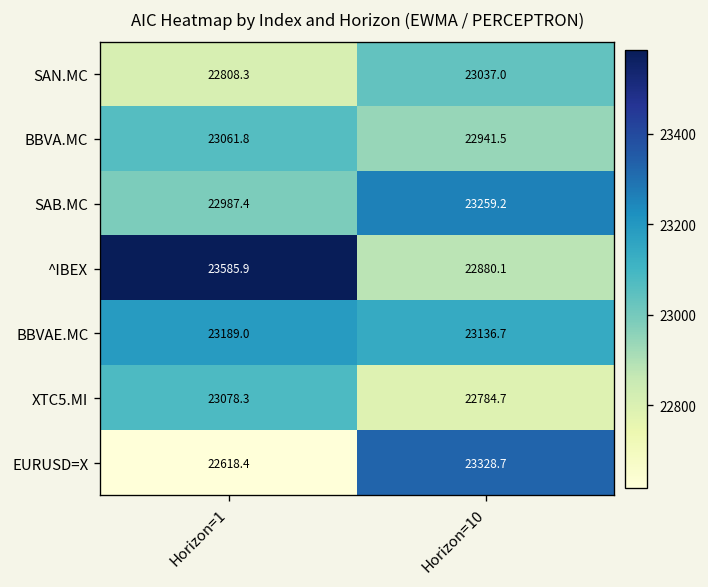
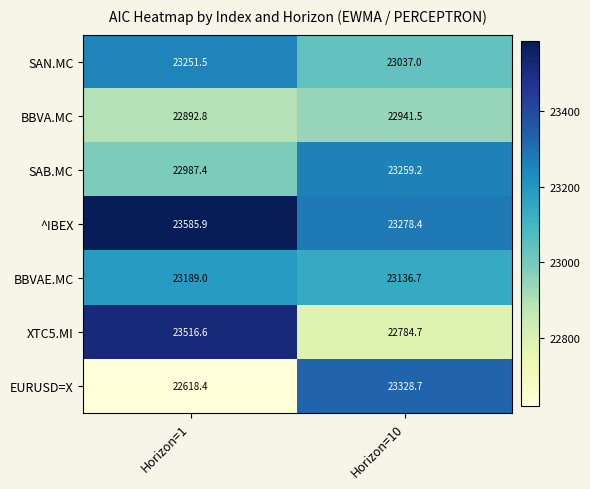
  {
    "SAN.MC": {
-     "Horizon=1": 22808.3,
+     "Horizon=1": 23251.5,
      "Horizon=10": 23037.0
    },
    "BBVA.MC": {
-     "Horizon=1": 23061.8,
+     "Horizon=1": 22892.8,
      "Horizon=10": 22941.5
    },
    "SAB.MC": {
      "Horizon=1": 22987.4,
      "Horizon=10": 23259.2
    },
    "^IBEX": {
      "Horizon=1": 23585.9,
-     "Horizon=10": 22880.1
+     "Horizon=10": 23278.4
    },
    "BBVAE.MC": {
      "Horizon=1": 23189.0,
      "Horizon=10": 23136.7
    },
    "XTC5.MI": {
-     "Horizon=1": 23078.3,
+     "Horizon=1": 23516.6,
      "Horizon=10": 22784.7
    },
    "EURUSD=X": {
      "Horizon=1": 22618.4,
      "Horizon=10": 23328.7
    }
  }
